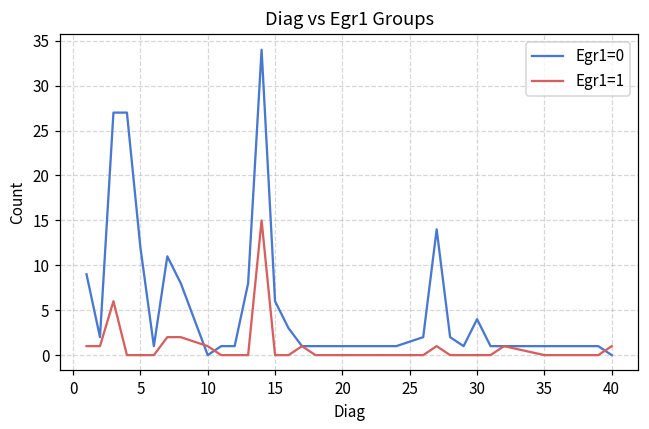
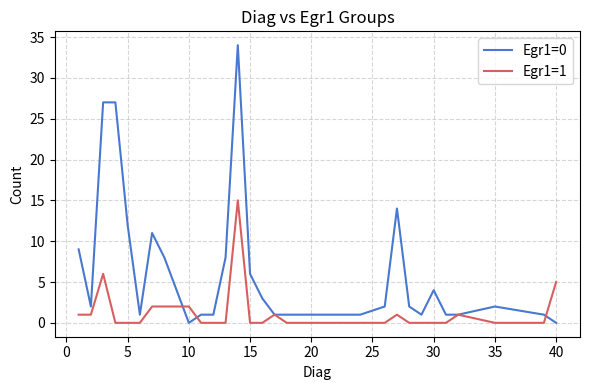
  {
    "Egr1=0": {
      "5": 12,
      "10": 0,
      "15": 6,
      "20": 1,
      "30": 4,
-     "35": 1,
+     "35": 2,
      "40": 0
    },
    "Egr1=1": {
      "5": 0,
-     "10": 1,
+     "10": 2,
      "15": 0,
      "20": 0,
      "30": 0,
      "35": 0,
-     "40": 1
+     "40": 5
    }
  }
